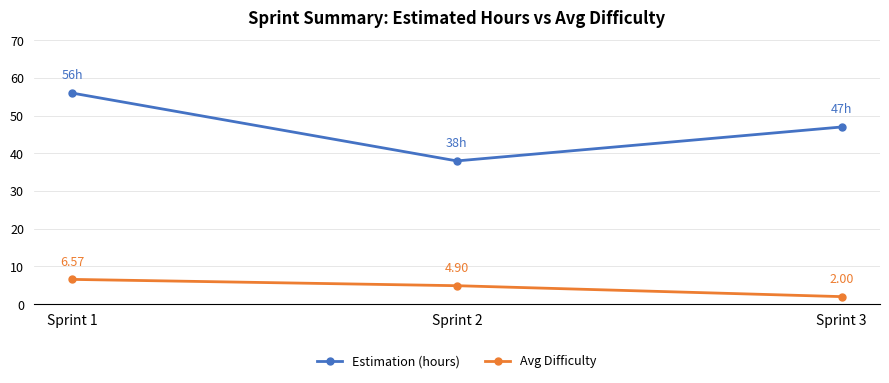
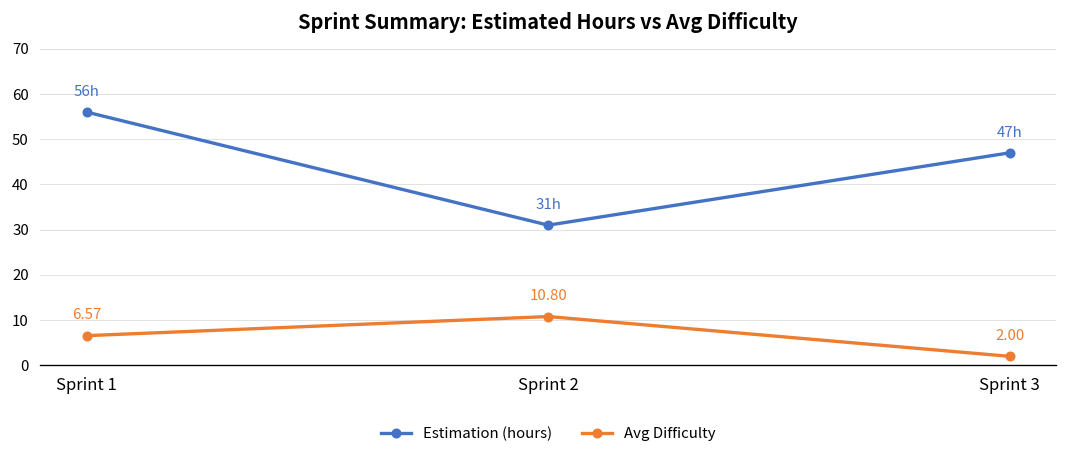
  {
    "Estimation (hours)": {
      "Sprint 1": "56h",
-     "Sprint 2": "38h",
+     "Sprint 2": "31h",
      "Sprint 3": "47h"
    },
    "Avg Difficulty": {
      "Sprint 1": "6.57",
-     "Sprint 2": "4.90",
+     "Sprint 2": "10.80",
      "Sprint 3": "2.00"
    }
  }
